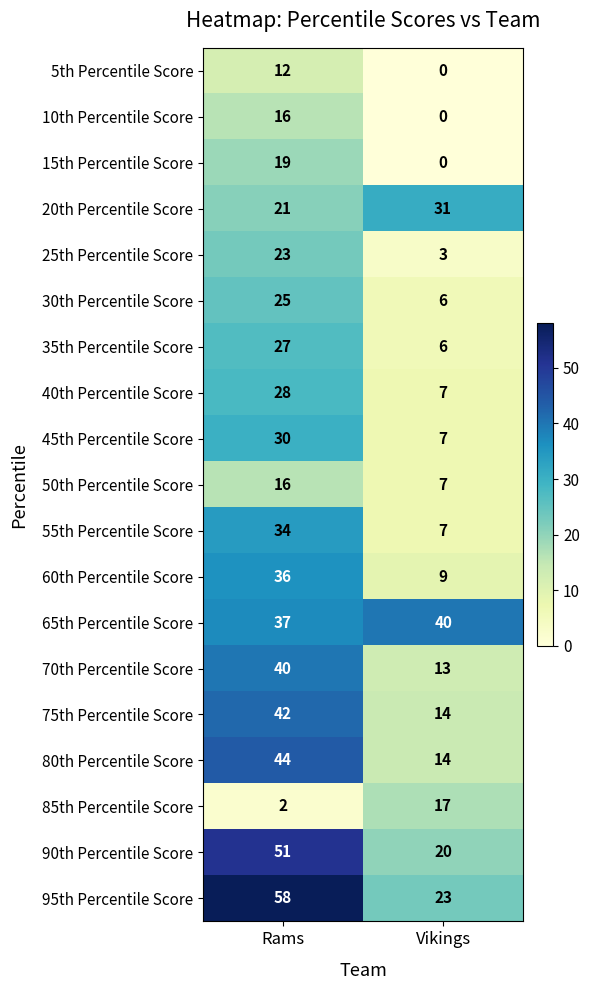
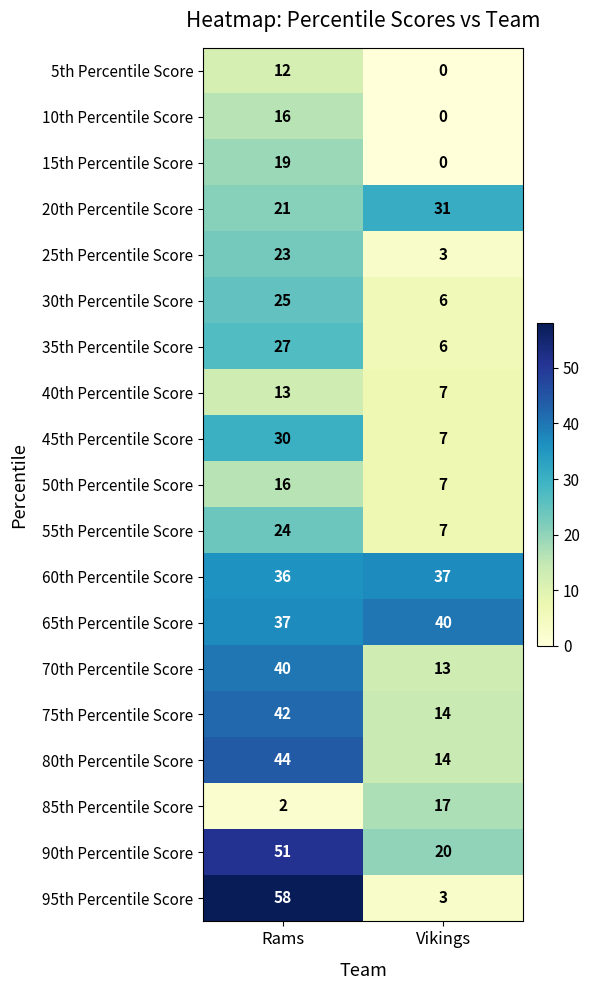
  {
    "5th Percentile Score": {
      "Rams": 12,
      "Vikings": 0
    },
    "10th Percentile Score": {
      "Rams": 16,
      "Vikings": 0
    },
    "15th Percentile Score": {
      "Rams": 19,
      "Vikings": 0
    },
    "20th Percentile Score": {
      "Rams": 21,
      "Vikings": 31
    },
    "25th Percentile Score": {
      "Rams": 23,
      "Vikings": 3
    },
    "30th Percentile Score": {
      "Rams": 25,
      "Vikings": 6
    },
    "35th Percentile Score": {
      "Rams": 27,
      "Vikings": 6
    },
    "40th Percentile Score": {
-     "Rams": 28,
+     "Rams": 13,
      "Vikings": 7
    },
    "45th Percentile Score": {
      "Rams": 30,
      "Vikings": 7
    },
    "50th Percentile Score": {
      "Rams": 16,
      "Vikings": 7
    },
    "55th Percentile Score": {
-     "Rams": 34,
+     "Rams": 24,
      "Vikings": 7
    },
    "60th Percentile Score": {
      "Rams": 36,
-     "Vikings": 9
+     "Vikings": 37
    },
    "65th Percentile Score": {
      "Rams": 37,
      "Vikings": 40
    },
    "70th Percentile Score": {
      "Rams": 40,
      "Vikings": 13
    },
    "75th Percentile Score": {
      "Rams": 42,
      "Vikings": 14
    },
    "80th Percentile Score": {
      "Rams": 44,
      "Vikings": 14
    },
    "85th Percentile Score": {
      "Rams": 2,
      "Vikings": 17
    },
    "90th Percentile Score": {
      "Rams": 51,
      "Vikings": 20
    },
    "95th Percentile Score": {
      "Rams": 58,
-     "Vikings": 23
+     "Vikings": 3
    }
  }
